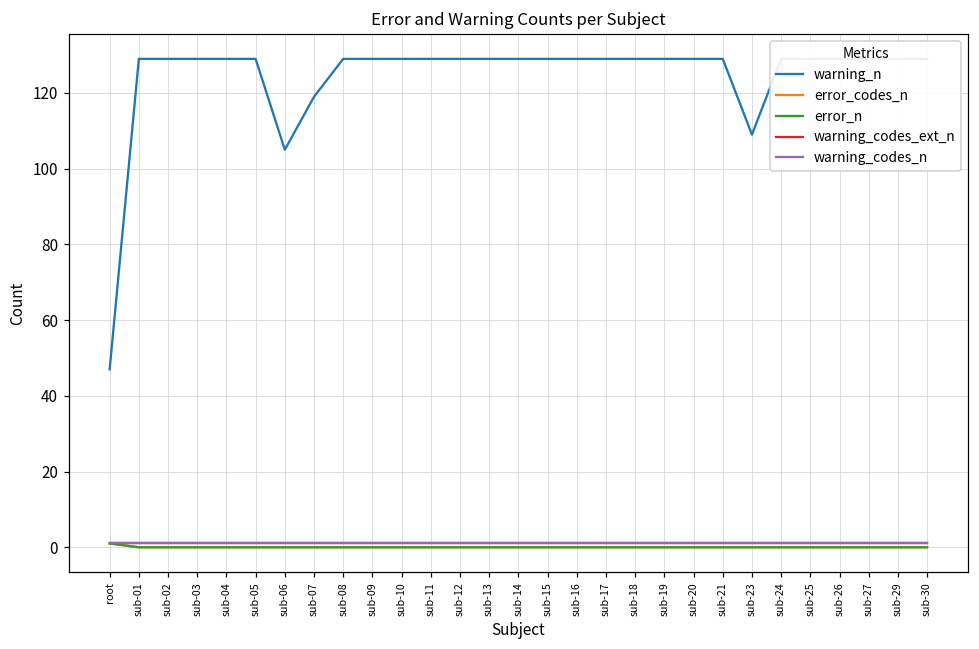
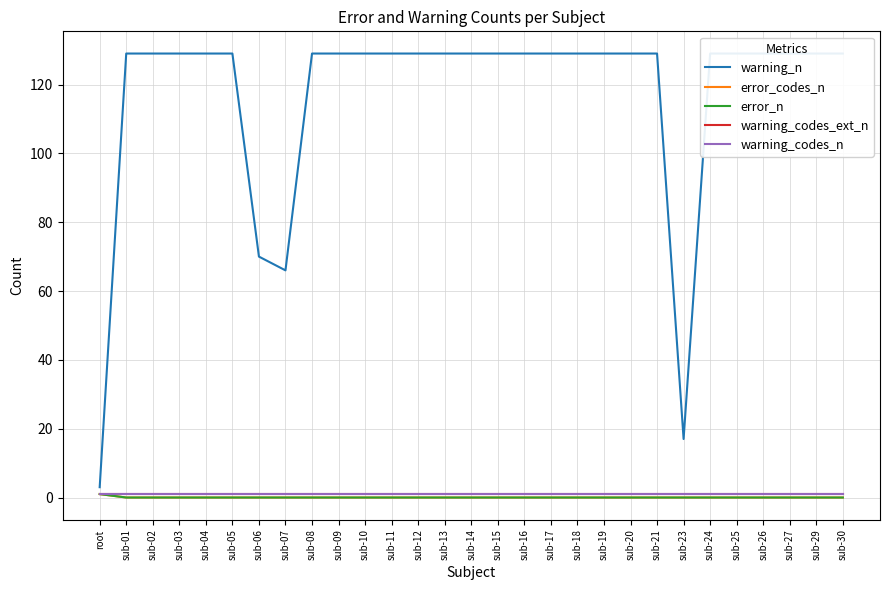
  {
    "warning_n": {
-     "root": 47,
+     "root": 3,
      "sub-01": 129,
      "sub-02": 129,
      "sub-03": 129,
      "sub-04": 129,
      "sub-05": 129,
-     "sub-06": 105,
-     "sub-07": 119,
+     "sub-06": 70,
+     "sub-07": 66,
      "sub-08": 129,
      "sub-09": 129,
      "sub-10": 129,
      "sub-11": 129,
      "sub-12": 129,
      "sub-13": 129,
      "sub-14": 129,
      "sub-15": 129,
      "sub-16": 129,
      "sub-17": 129,
      "sub-18": 129,
      "sub-19": 129,
      "sub-20": 129,
      "sub-21": 129,
-     "sub-23": 109
+     "sub-23": 17
    },
    "error_n": {
      "sub-01": 0,
      "sub-02": 0,
      "sub-03": 0,
      "sub-04": 0,
      "sub-05": 0,
      "sub-06": 0,
      "sub-07": 0,
      "sub-08": 0,
      "sub-09": 0,
      "sub-10": 0,
      "sub-11": 0,
      "sub-12": 0,
      "sub-13": 0,
      "sub-14": 0,
      "sub-15": 0,
      "sub-16": 0,
      "sub-17": 0,
      "sub-18": 0,
      "sub-19": 0,
      "sub-20": 0,
      "sub-21": 0,
      "sub-23": 0,
      "sub-24": 0,
      "sub-25": 0,
      "sub-26": 0,
      "sub-27": 0,
      "sub-29": 0,
      "sub-30": 0
    },
    "warning_codes_n": {
      "sub-01": 1,
      "sub-02": 1,
      "sub-03": 1,
      "sub-04": 1,
      "sub-05": 1,
      "sub-06": 1,
      "sub-07": 1,
      "sub-08": 1,
      "sub-09": 1,
      "sub-10": 1,
      "sub-11": 1,
      "sub-12": 1,
      "sub-13": 1,
      "sub-14": 1,
      "sub-15": 1,
      "sub-16": 1,
      "sub-17": 1,
      "sub-18": 1,
      "sub-19": 1,
      "sub-20": 1,
      "sub-21": 1,
      "sub-23": 1,
      "sub-24": 1,
      "sub-25": 1,
      "sub-26": 1,
      "sub-27": 1,
      "sub-29": 1,
      "sub-30": 1
    }
  }
